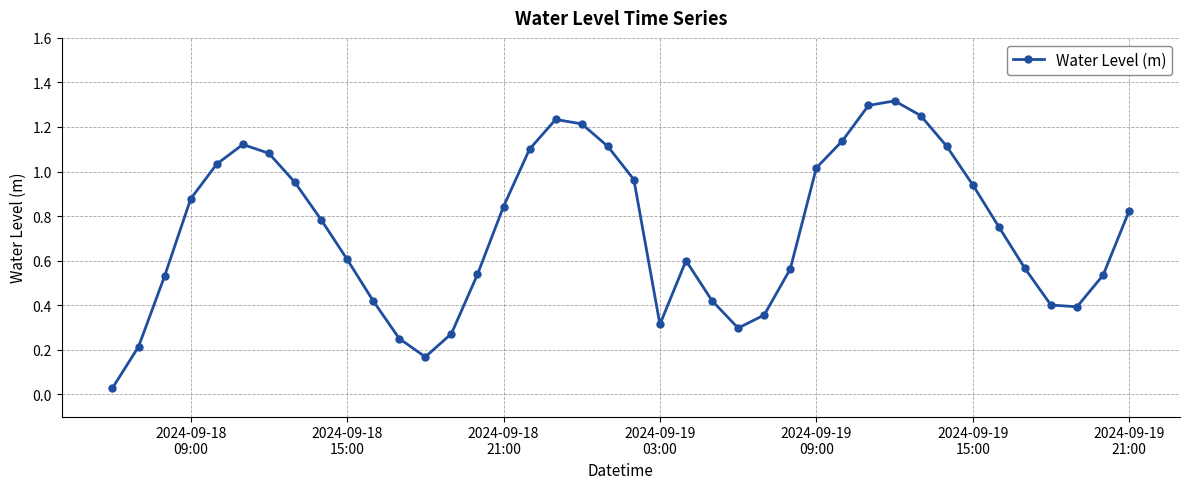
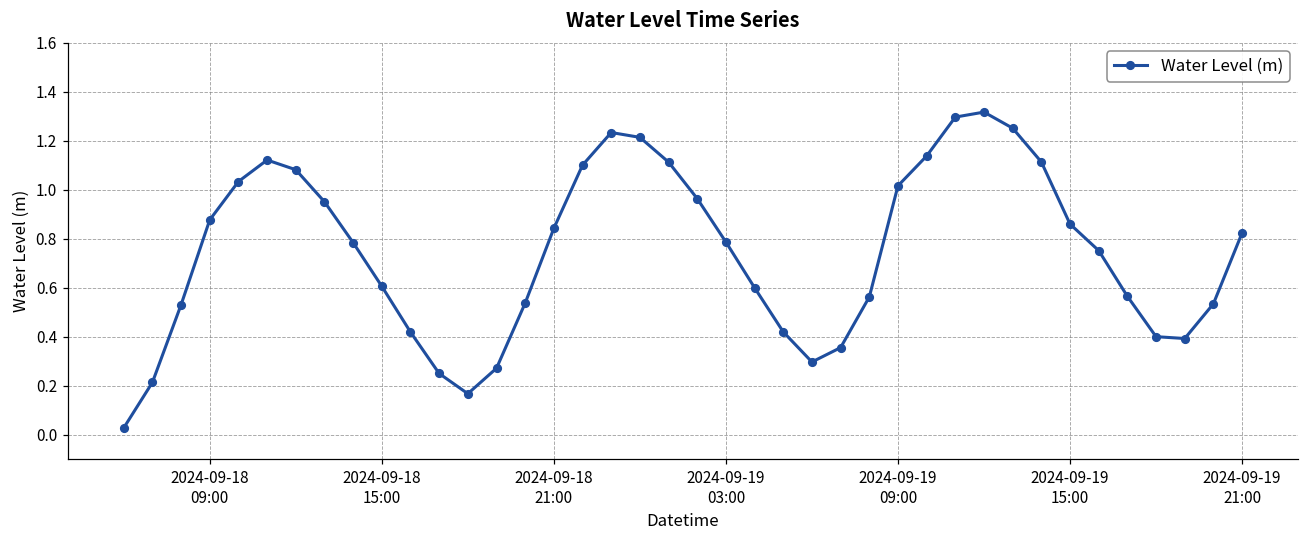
  {
    "2024-09-18 09:00": 0.88,
    "2024-09-18 15:00": 0.61,
    "2024-09-18 21:00": 0.84,
-   "2024-09-19 03:00": 0.31,
+   "2024-09-19 03:00": 0.79,
    "2024-09-19 09:00": 1.02,
-   "2024-09-19 15:00": 0.94,
+   "2024-09-19 15:00": 0.86,
    "2024-09-19 21:00": 0.82
  }
